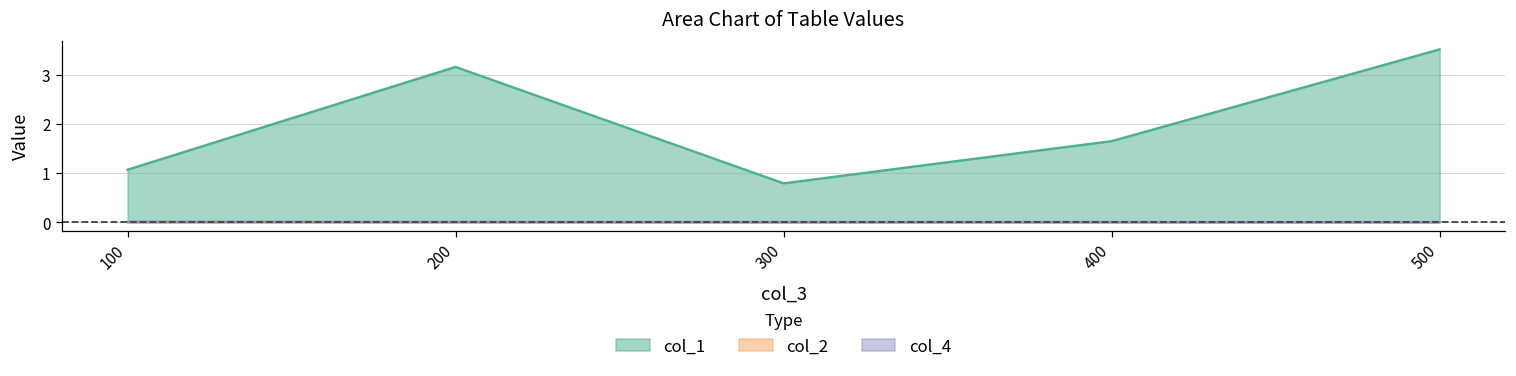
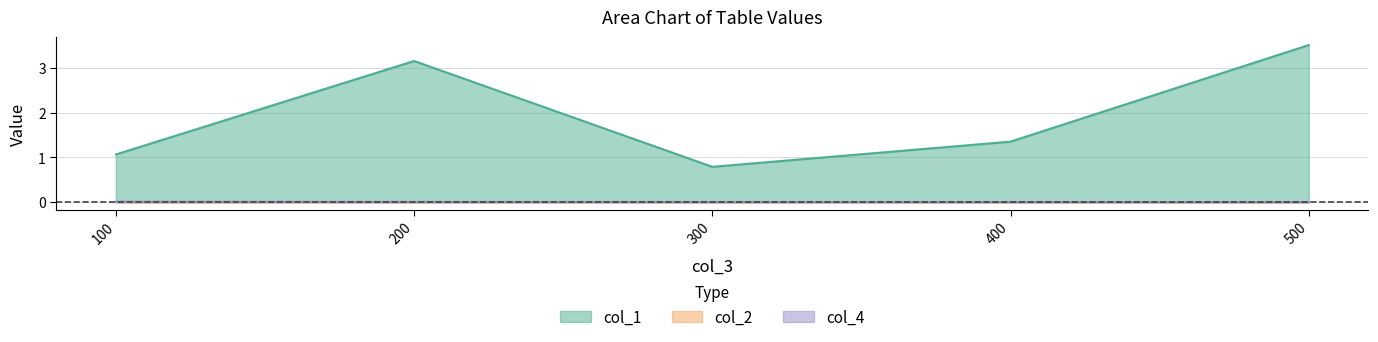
  {
    "col_1": {
      "100": 1.1,
      "200": 3.2,
      "300": 0.8,
-     "400": 1.6,
+     "400": 1.4,
      "500": 3.5
    }
  }
